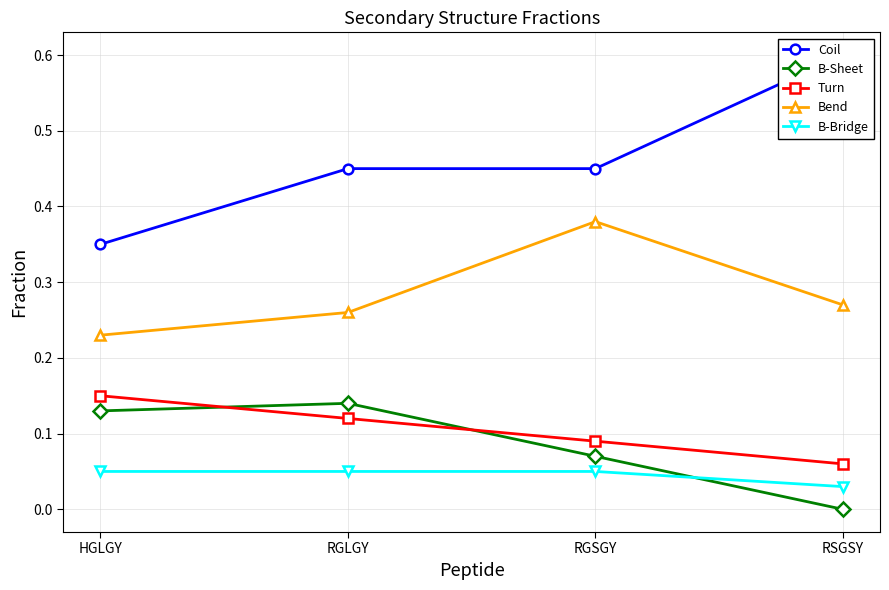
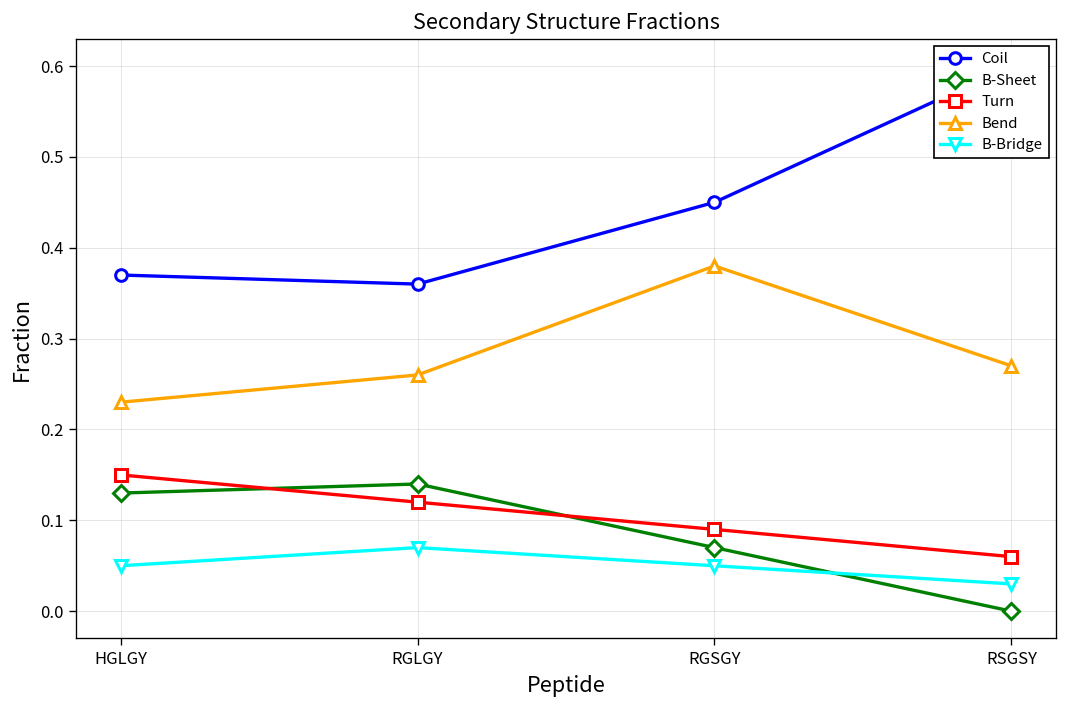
  {
    "Coil": {
-     "HGLGY": 0.35,
-     "RGLGY": 0.45,
+     "HGLGY": 0.37,
+     "RGLGY": 0.36,
      "RGSGY": 0.45
    },
    "B-Sheet": {
      "HGLGY": 0.13,
      "RGLGY": 0.14,
      "RGSGY": 0.07,
      "RSGSY": 0.00
    },
    "Turn": {
      "HGLGY": 0.15,
      "RGLGY": 0.12,
      "RGSGY": 0.09,
      "RSGSY": 0.06
    },
    "Bend": {
      "HGLGY": 0.23,
      "RGLGY": 0.26,
      "RGSGY": 0.38,
      "RSGSY": 0.27
    },
    "B-Bridge": {
      "HGLGY": 0.05,
-     "RGLGY": 0.05,
+     "RGLGY": 0.07,
      "RGSGY": 0.05,
      "RSGSY": 0.03
    }
  }
